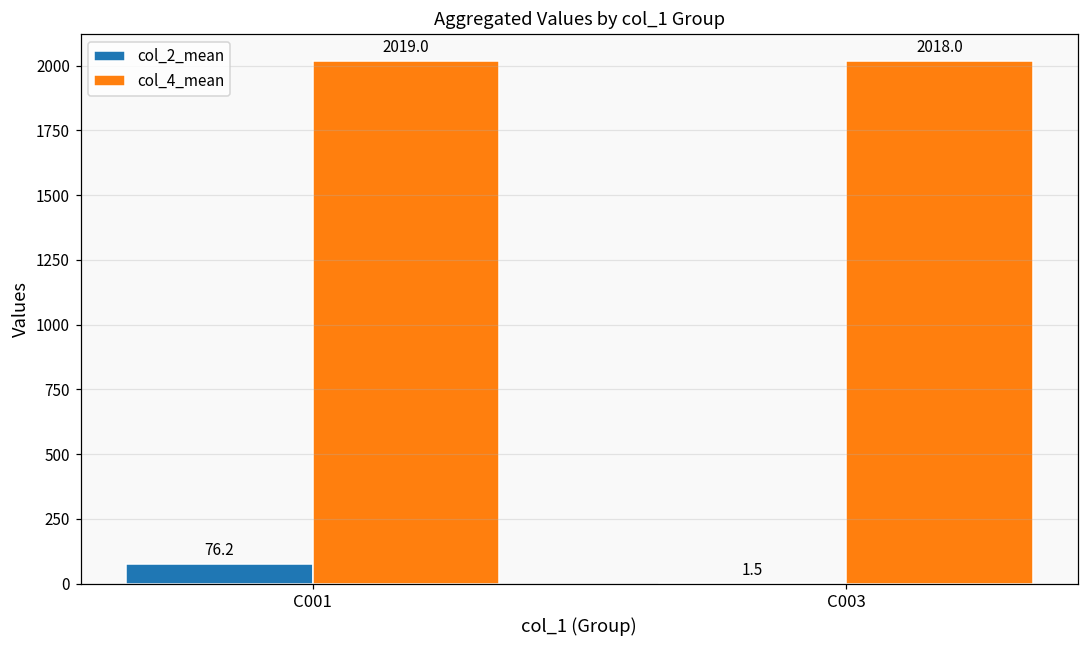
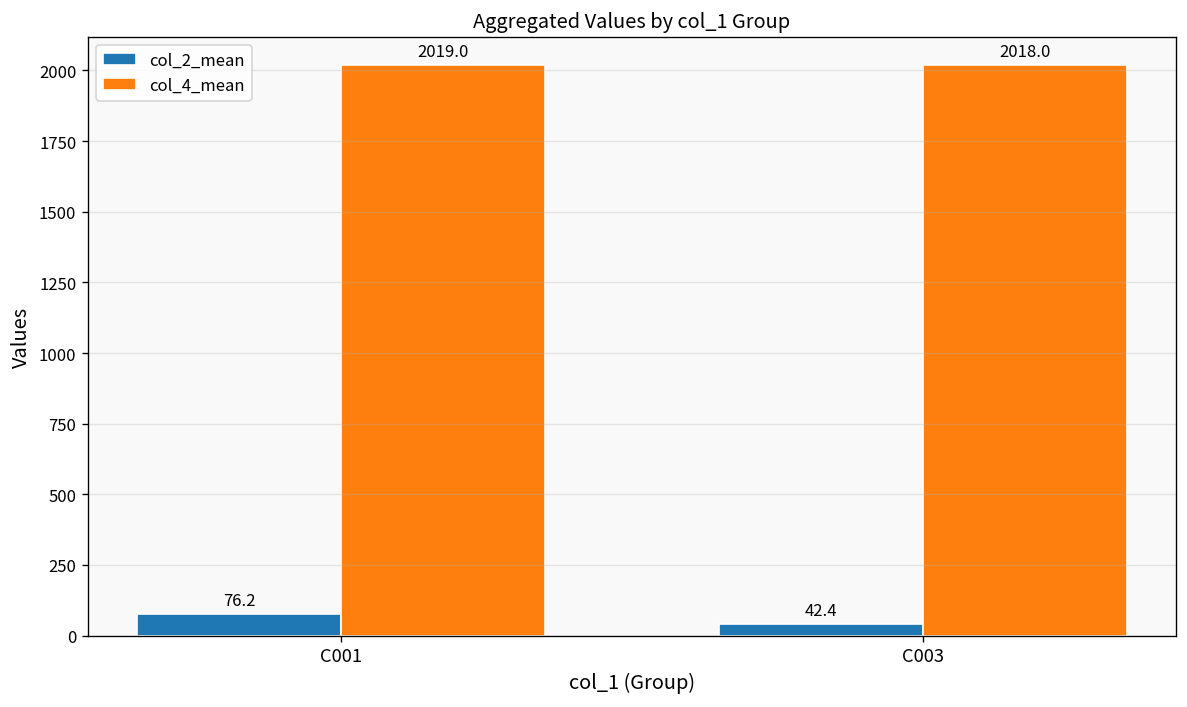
  {
    "col_2_mean": {
      "C001": 76.2,
-     "C003": 1.5
+     "C003": 42.4
    },
    "col_4_mean": {
      "C001": 2019.0,
      "C003": 2018.0
    }
  }
